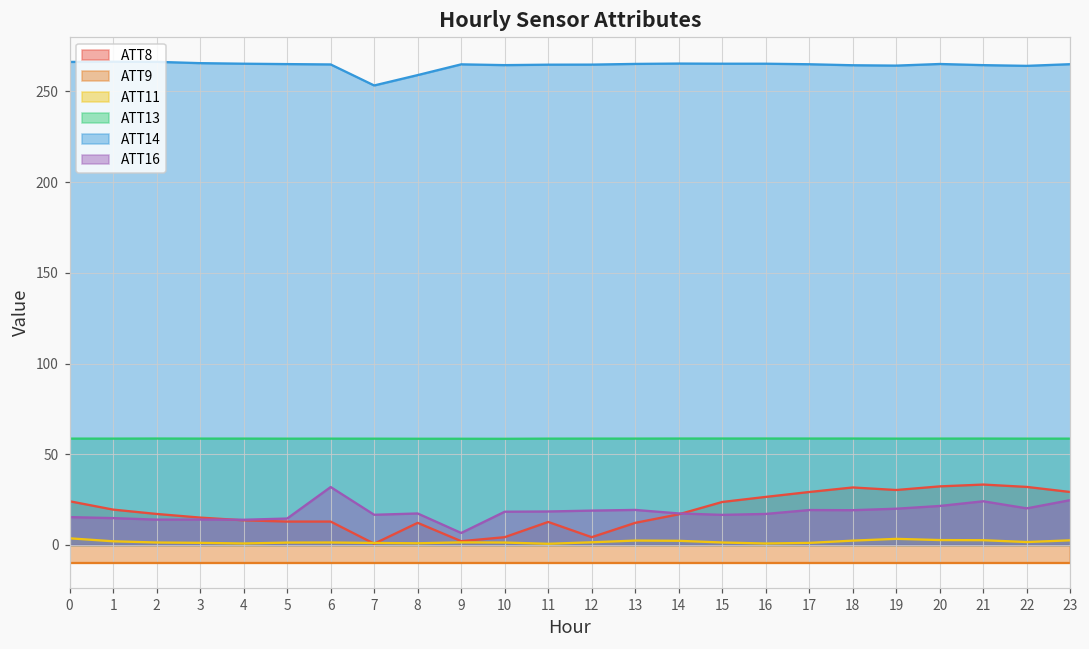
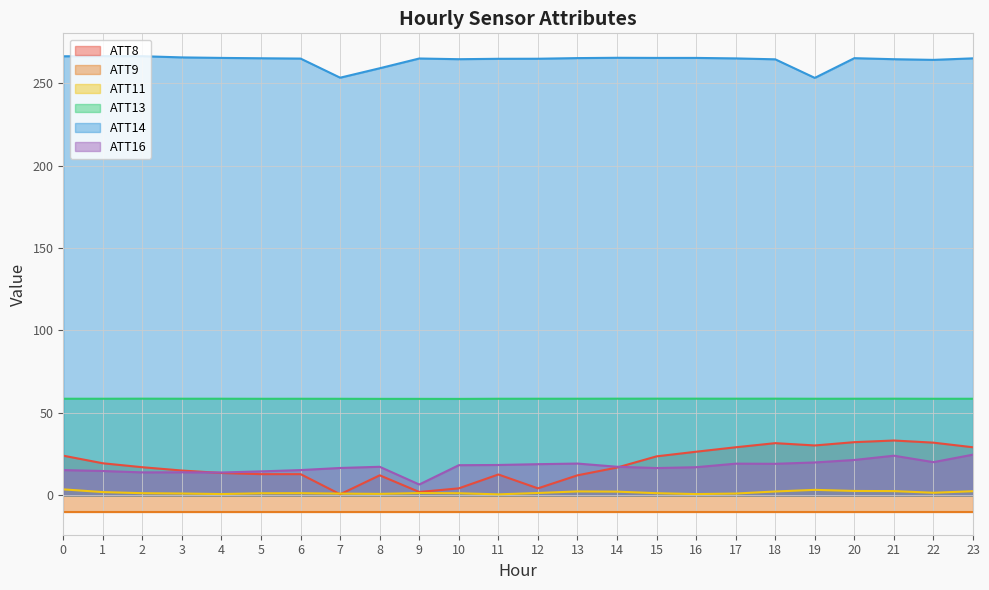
  {
    "ATT13": {
      "0": 59,
      "1": 59,
      "2": 59,
      "3": 59,
      "4": 59,
      "5": 59,
      "6": 59,
      "7": 59,
      "8": 59,
      "9": 59,
      "10": 59,
      "11": 59,
      "12": 59,
      "13": 59,
      "14": 59,
      "15": 59,
      "16": 59,
      "17": 59,
      "18": 59,
      "19": 59,
      "20": 59,
      "21": 59,
      "22": 59,
      "23": 59
    },
    "ATT14": {
      "0": 266,
      "3": 266,
      "4": 265,
      "5": 265,
      "6": 265,
      "7": 253,
      "8": 259,
      "9": 265,
      "10": 264,
      "11": 265,
      "12": 265,
      "13": 265,
      "14": 265,
      "15": 265,
      "16": 265,
      "17": 265,
      "18": 264,
-     "19": 264,
+     "19": 253,
      "20": 265,
      "21": 264,
      "22": 264,
      "23": 265
    },
    "ATT16": {
      "0": 15,
      "1": 15,
      "2": 14,
      "5": 15,
-     "6": 32,
+     "6": 15,
      "7": 17,
      "8": 17,
      "9": 7,
      "10": 18,
      "11": 18,
      "12": 19,
      "13": 19,
      "15": 17,
      "16": 17,
      "17": 19,
      "18": 19,
      "19": 20,
      "20": 22,
      "21": 24,
      "22": 20,
      "23": 25
    }
  }
